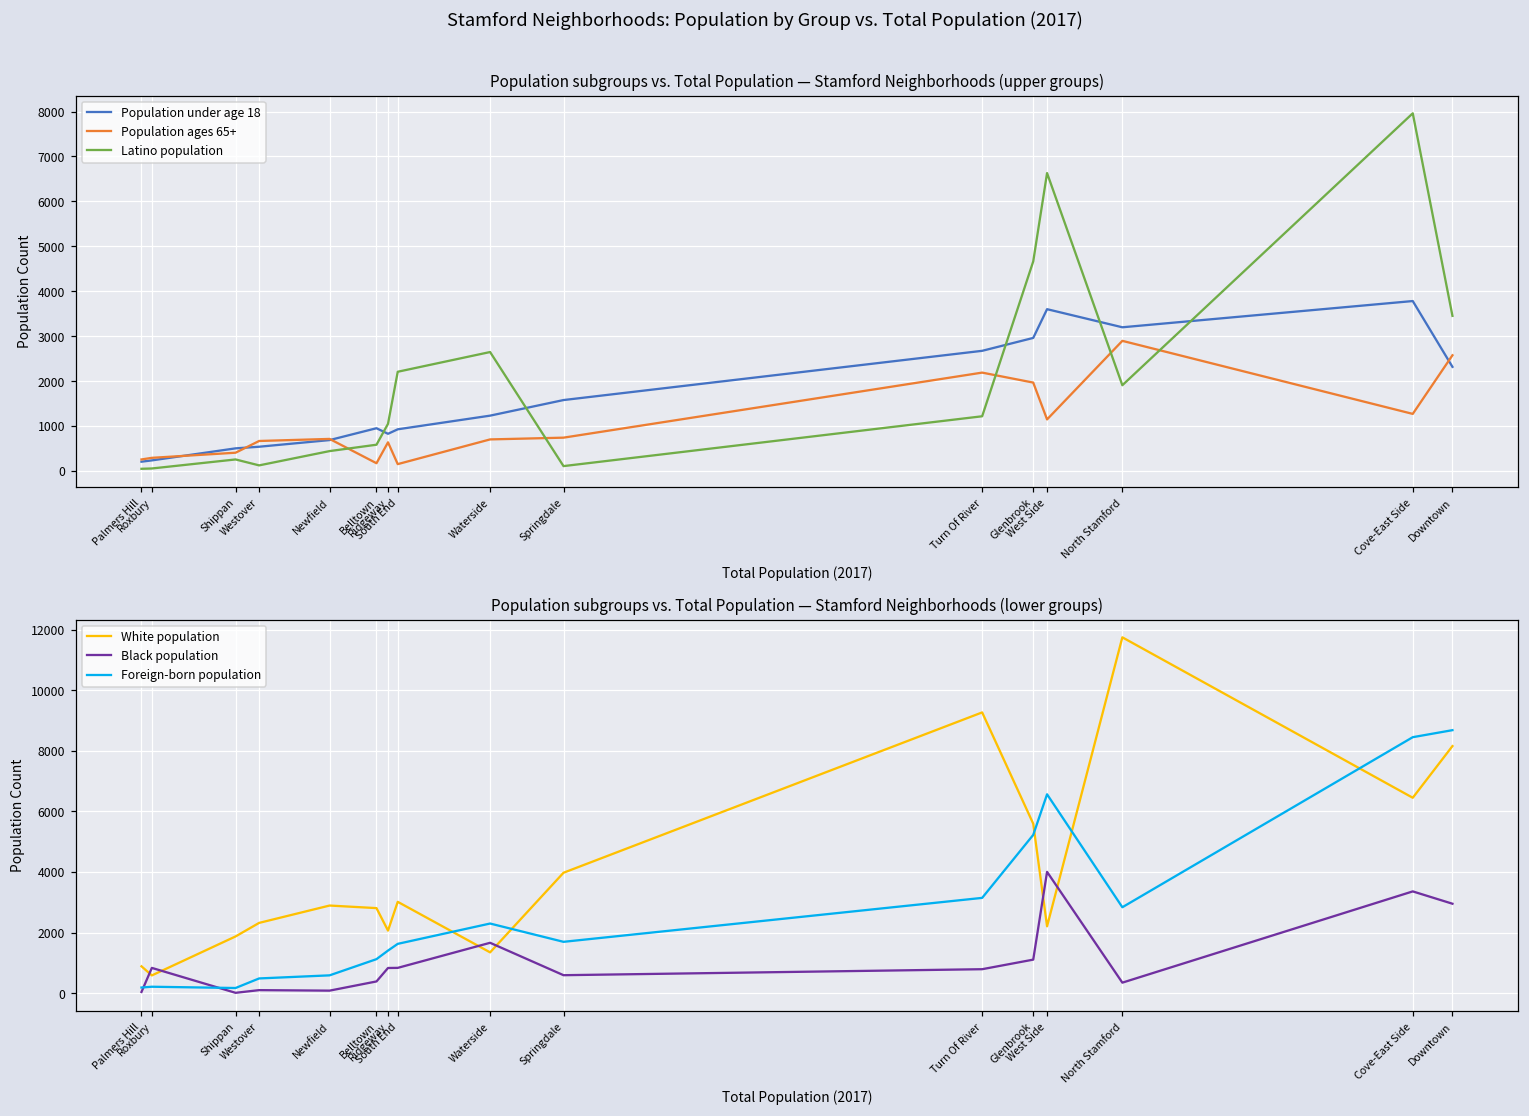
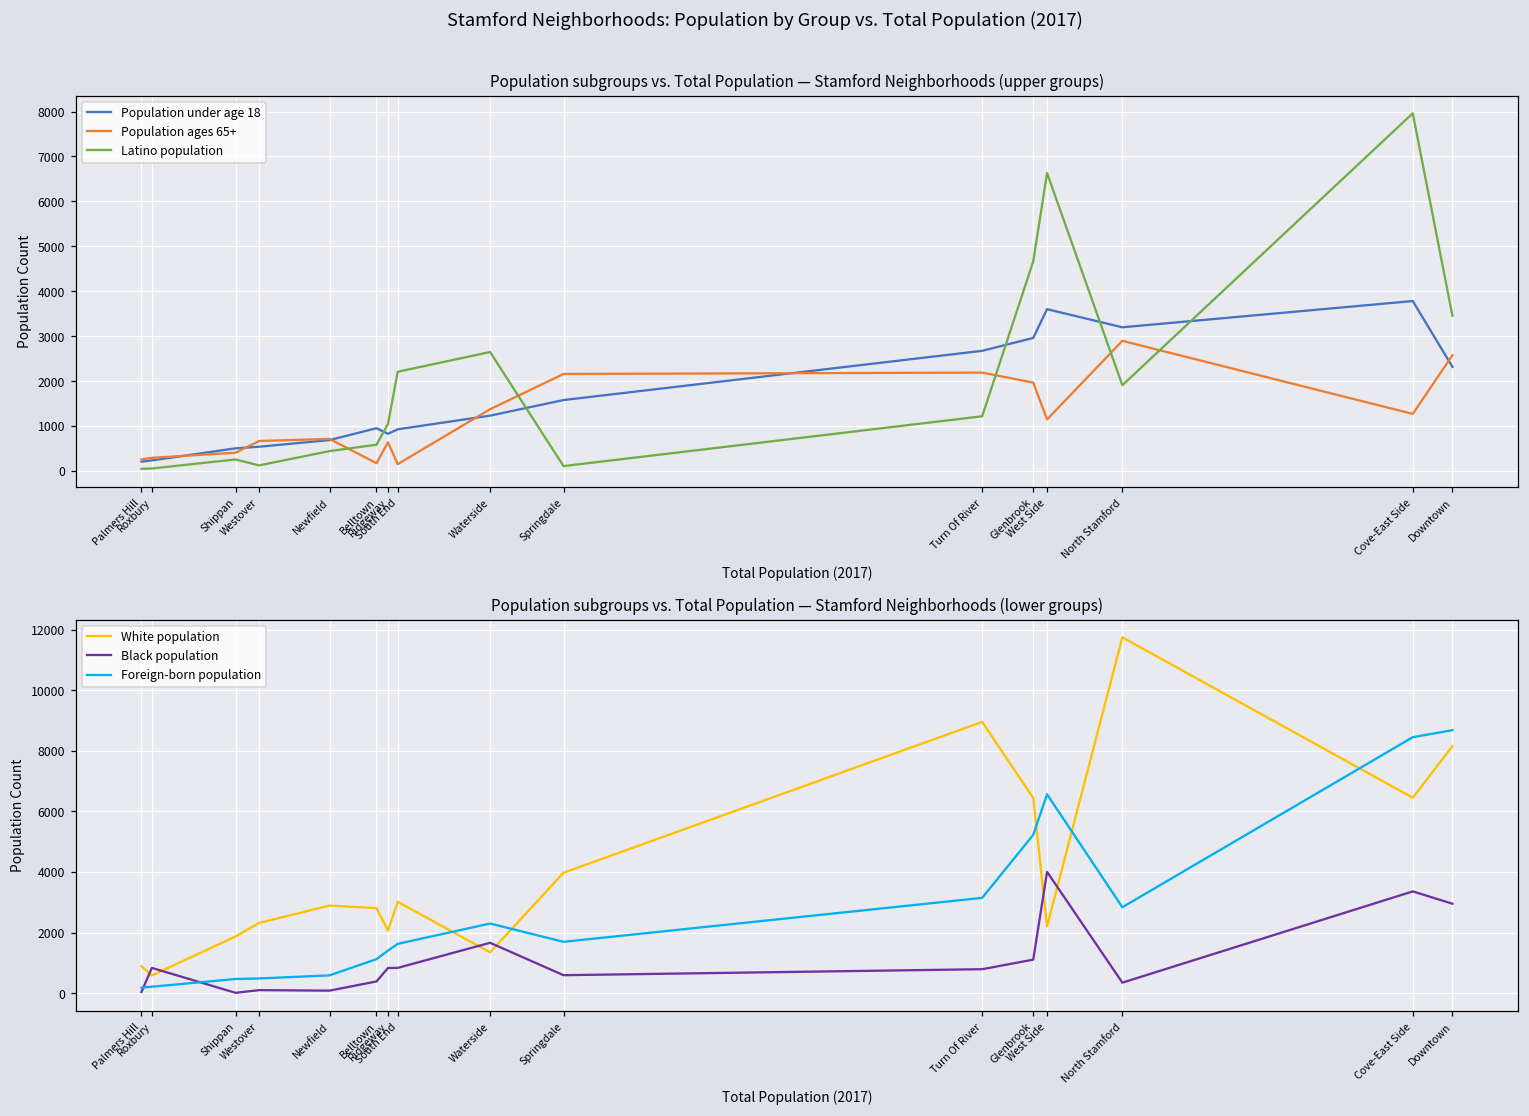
  {
    "Population subgroups vs. Total Population — Stamford Neighborhoods (upper groups)": {
      "Population under age 18": {
        "Shippan": 500,
        "Westover": 500,
        "Belltown": 1000,
        "Ridgeway": 800,
        "South End": 900,
        "Waterside": 1200,
        "Springdale": 1600,
        "Turn Of River": 2700,
        "Glenbrook": 3000,
        "West Side": 3600,
        "North Stamford": 3200,
        "Cove-East Side": 3800,
        "Downtown": 2300
      },
      "Population ages 65+": {
        "Shippan": 400,
        "Westover": 700,
        "Belltown": 200,
        "Ridgeway": 600,
        "South End": 200,
-       "Waterside": 700,
-       "Springdale": 700,
+       "Waterside": 1400,
+       "Springdale": 2200,
        "Turn Of River": 2200,
        "Glenbrook": 2000,
        "West Side": 1100,
        "North Stamford": 2900,
        "Cove-East Side": 1300,
        "Downtown": 2600
      },
      "Latino population": {
        "Palmers Hill": 0,
        "Roxbury": 100,
        "Shippan": 300,
        "Westover": 100,
        "Newfield": 400,
        "Belltown": 600,
        "Ridgeway": 1000,
        "South End": 2200,
        "Waterside": 2600,
        "Springdale": 100,
        "Turn Of River": 1200,
        "Glenbrook": 4700,
        "West Side": 6600,
        "North Stamford": 1900,
        "Cove-East Side": 8000,
        "Downtown": 3500
      }
    },
    "Population subgroups vs. Total Population — Stamford Neighborhoods (lower groups)": {
      "White population": {
        "Palmers Hill": 900,
        "Roxbury": 600,
        "Shippan": 1900,
        "Westover": 2300,
        "Newfield": 2900,
        "Belltown": 2800,
        "Ridgeway": 2100,
        "South End": 3000,
        "Waterside": 1300,
        "Springdale": 4000,
-       "Turn Of River": 9300,
-       "Glenbrook": 5600,
+       "Turn Of River": 9000,
+       "Glenbrook": 6400,
        "West Side": 2200,
        "North Stamford": 11700,
        "Cove-East Side": 6500,
        "Downtown": 8200
      },
      "Black population": {
        "Palmers Hill": 0,
        "Roxbury": 800,
        "Shippan": 0,
        "Westover": 100,
        "Newfield": 100,
        "Belltown": 400,
        "Ridgeway": 800,
        "South End": 800,
        "Waterside": 1700,
        "Springdale": 600,
        "Turn Of River": 800,
        "Glenbrook": 1100,
        "West Side": 4000,
        "North Stamford": 300,
        "Cove-East Side": 3400,
        "Downtown": 3000
      },
      "Foreign-born population": {
        "Palmers Hill": 200,
        "Roxbury": 200,
-       "Shippan": 200,
+       "Shippan": 500,
        "Westover": 500,
        "Newfield": 600,
        "Belltown": 1100,
        "Ridgeway": 1400,
        "South End": 1600,
        "Waterside": 2300,
        "Springdale": 1700,
        "Turn Of River": 3100,
        "Glenbrook": 5200,
        "West Side": 6600,
        "North Stamford": 2800,
        "Cove-East Side": 8500,
        "Downtown": 8700
      }
    }
  }
